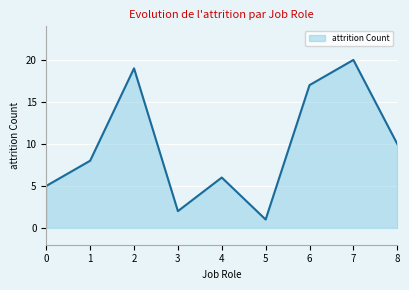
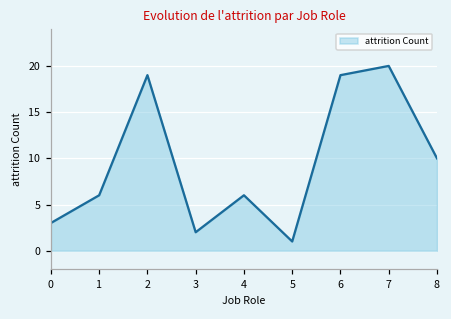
  {
-   "0": 5,
-   "1": 8,
+   "0": 3,
+   "1": 6,
    "2": 19,
    "3": 2,
    "4": 6,
    "5": 1,
-   "6": 17,
+   "6": 19,
    "7": 20,
    "8": 10
  }
